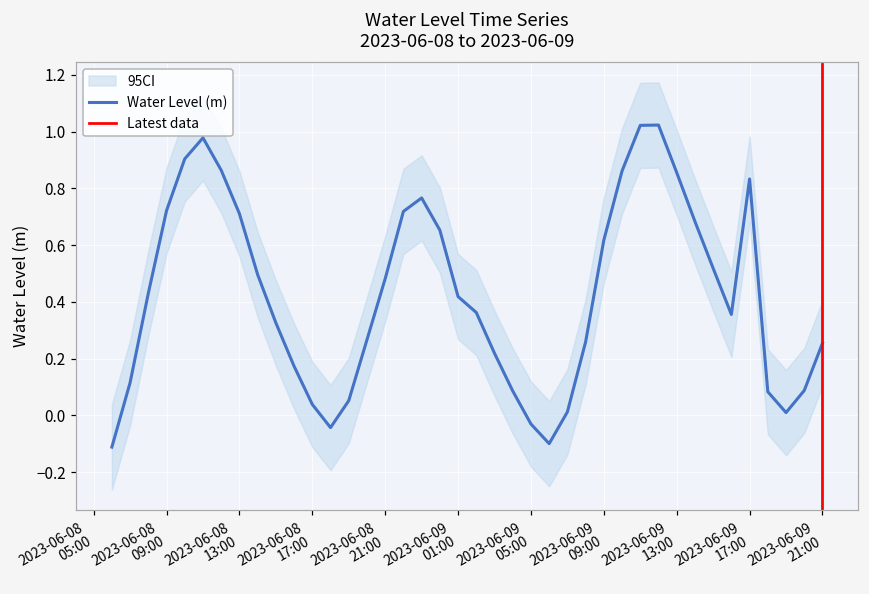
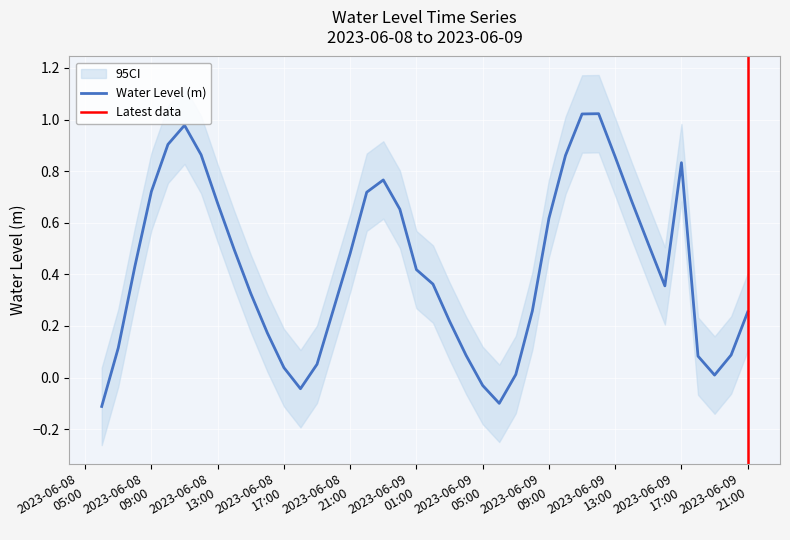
  {
    "Water Level (m)": {
      "2023-06-08 09:00": 0.72,
-     "2023-06-08 13:00": 0.71,
+     "2023-06-08 13:00": 0.68,
      "2023-06-08 17:00": 0.04,
      "2023-06-08 21:00": 0.48,
      "2023-06-09 01:00": 0.42,
      "2023-06-09 05:00": -0.03,
      "2023-06-09 09:00": 0.62,
      "2023-06-09 13:00": 0.86,
      "2023-06-09 17:00": 0.83,
      "2023-06-09 21:00": 0.25
    }
  }
